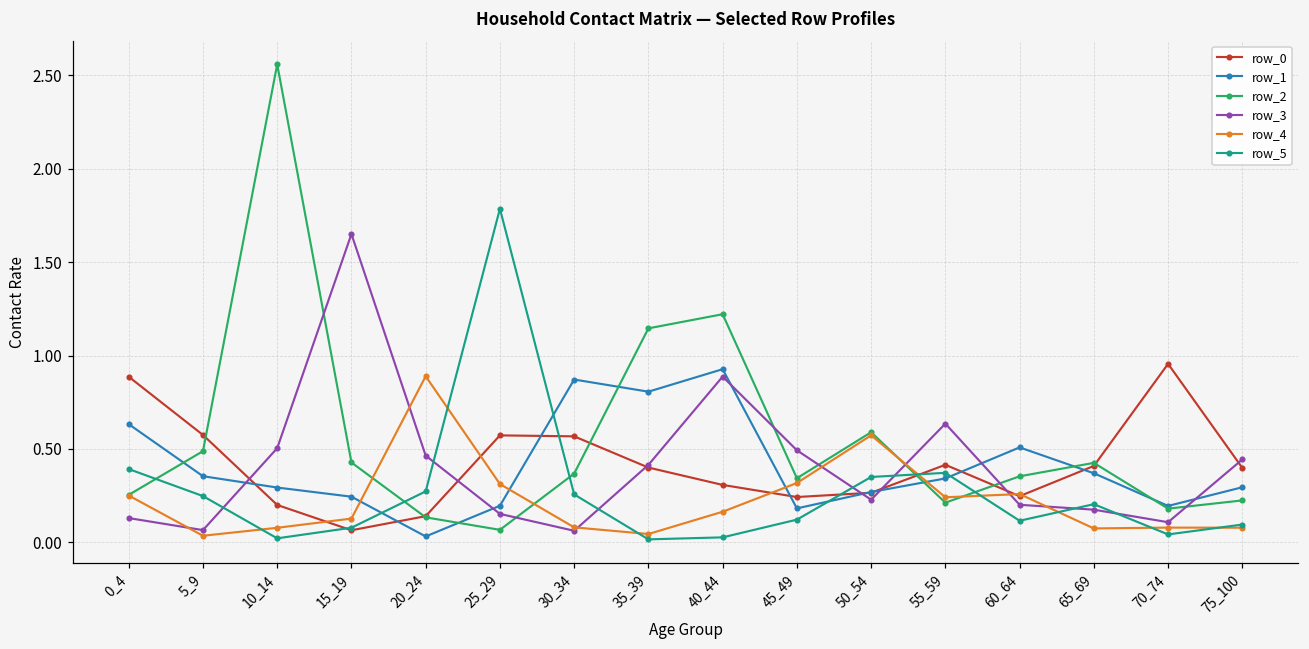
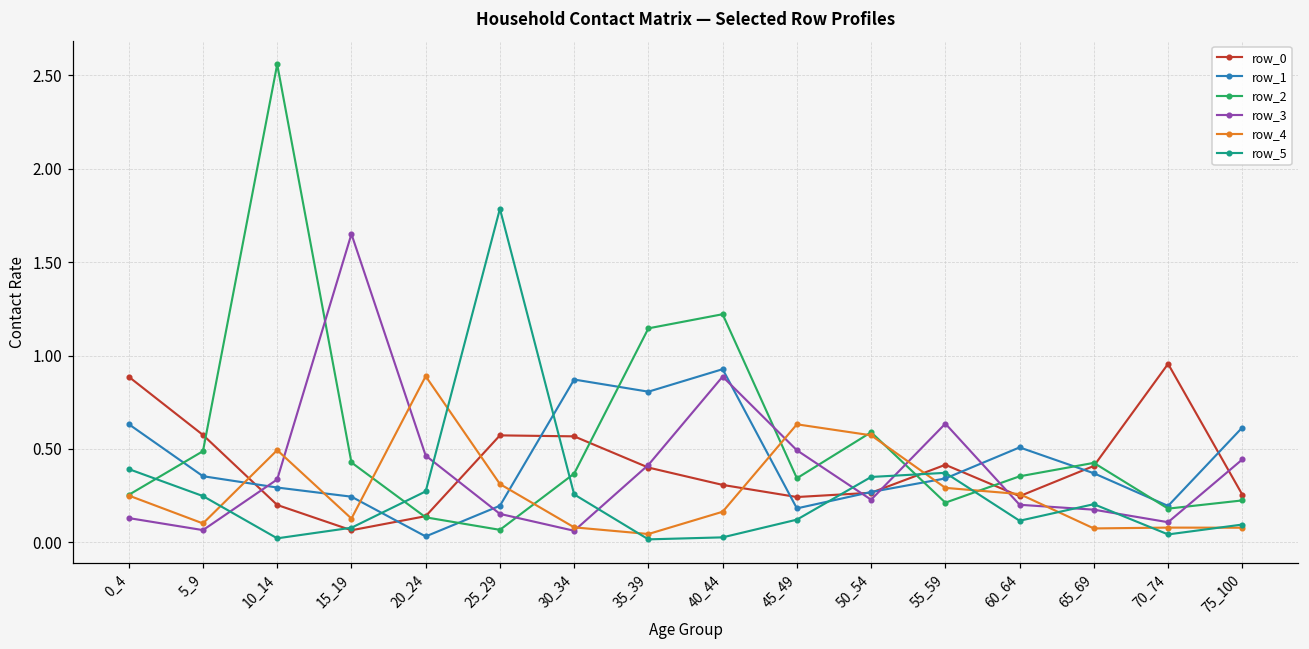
  {
    "row_0": {
      "0_4": 0.89,
      "5_9": 0.58,
      "10_14": 0.20,
      "25_29": 0.57,
      "30_34": 0.57,
      "40_44": 0.31,
      "45_49": 0.24,
      "55_59": 0.42,
      "65_69": 0.41,
      "70_74": 0.96,
-     "75_100": 0.40
+     "75_100": 0.26
    },
    "row_1": {
      "0_4": 0.63,
      "5_9": 0.35,
      "10_14": 0.29,
      "15_19": 0.24,
      "20_24": 0.03,
      "25_29": 0.20,
      "30_34": 0.87,
      "35_39": 0.81,
      "40_44": 0.93,
      "45_49": 0.18,
      "55_59": 0.34,
      "60_64": 0.51,
      "65_69": 0.37,
-     "75_100": 0.30
+     "75_100": 0.61
    },
    "row_3": {
      "0_4": 0.13,
      "5_9": 0.07,
-     "10_14": 0.50,
+     "10_14": 0.34,
      "15_19": 1.65,
      "20_24": 0.46,
      "25_29": 0.15,
      "30_34": 0.06,
      "40_44": 0.89,
      "45_49": 0.49,
      "50_54": 0.23,
      "55_59": 0.64,
      "60_64": 0.20,
      "65_69": 0.18,
      "70_74": 0.11,
      "75_100": 0.44
    },
    "row_4": {
-     "5_9": 0.04,
-     "10_14": 0.08,
+     "5_9": 0.10,
+     "10_14": 0.49,
      "15_19": 0.13,
      "20_24": 0.89,
      "25_29": 0.31,
      "30_34": 0.08,
      "35_39": 0.05,
      "40_44": 0.16,
-     "45_49": 0.32,
+     "45_49": 0.63,
      "50_54": 0.57,
-     "55_59": 0.24,
+     "55_59": 0.29,
      "65_69": 0.07,
      "70_74": 0.08,
      "75_100": 0.08
    }
  }
